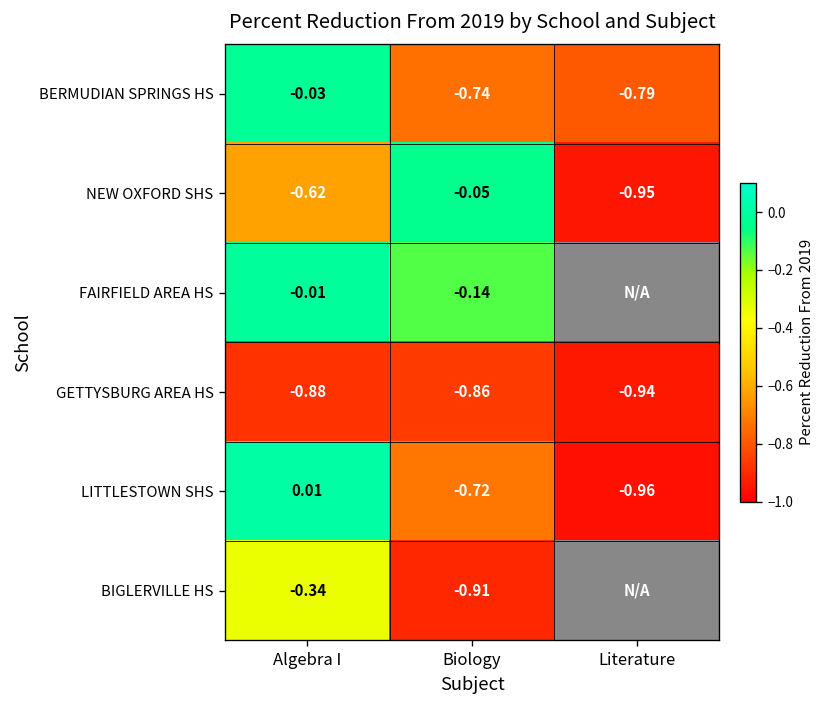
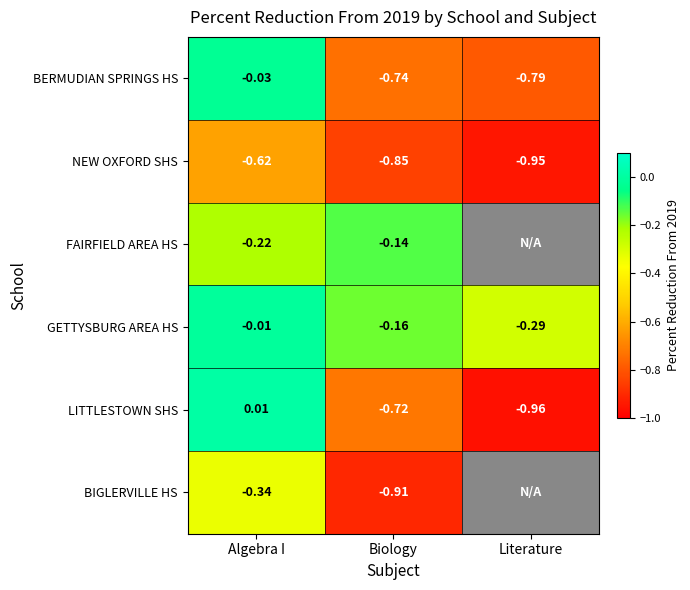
  {
    "BERMUDIAN SPRINGS HS": {
      "Algebra I": -0.03,
      "Biology": -0.74,
      "Literature": -0.79
    },
    "NEW OXFORD SHS": {
      "Algebra I": -0.62,
-     "Biology": -0.05,
+     "Biology": -0.85,
      "Literature": -0.95
    },
    "FAIRFIELD AREA HS": {
-     "Algebra I": -0.01,
+     "Algebra I": -0.22,
      "Biology": -0.14
    },
    "GETTYSBURG AREA HS": {
-     "Algebra I": -0.88,
-     "Biology": -0.86,
-     "Literature": -0.94
+     "Algebra I": -0.01,
+     "Biology": -0.16,
+     "Literature": -0.29
    },
    "LITTLESTOWN SHS": {
      "Algebra I": 0.01,
      "Biology": -0.72,
      "Literature": -0.96
    },
    "BIGLERVILLE HS": {
      "Algebra I": -0.34,
      "Biology": -0.91
    }
  }
